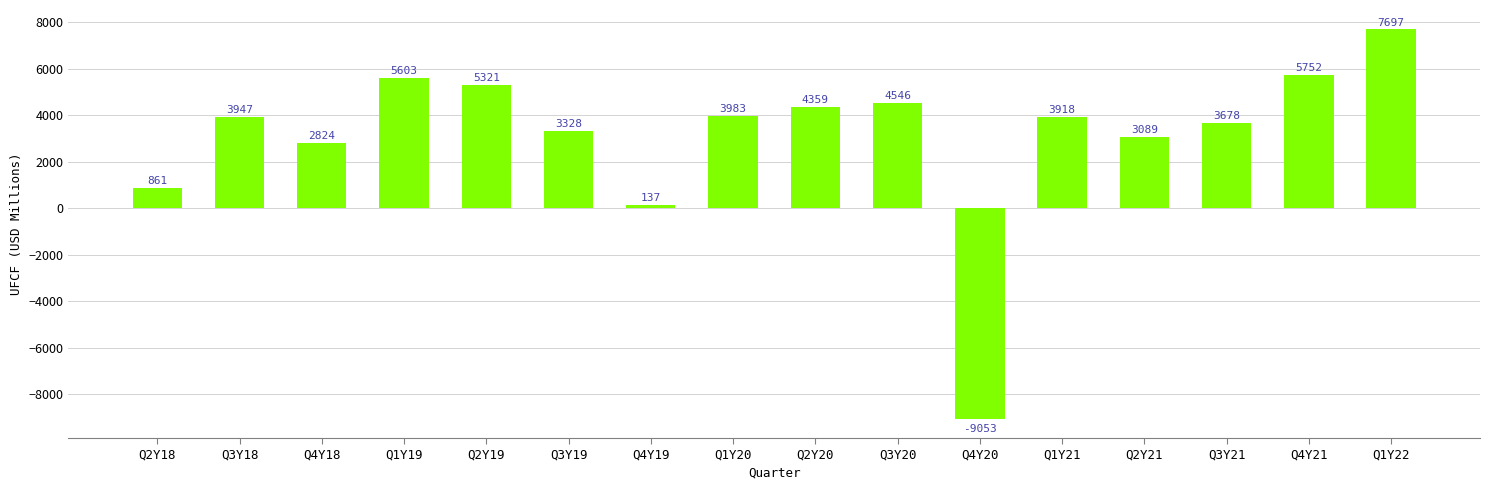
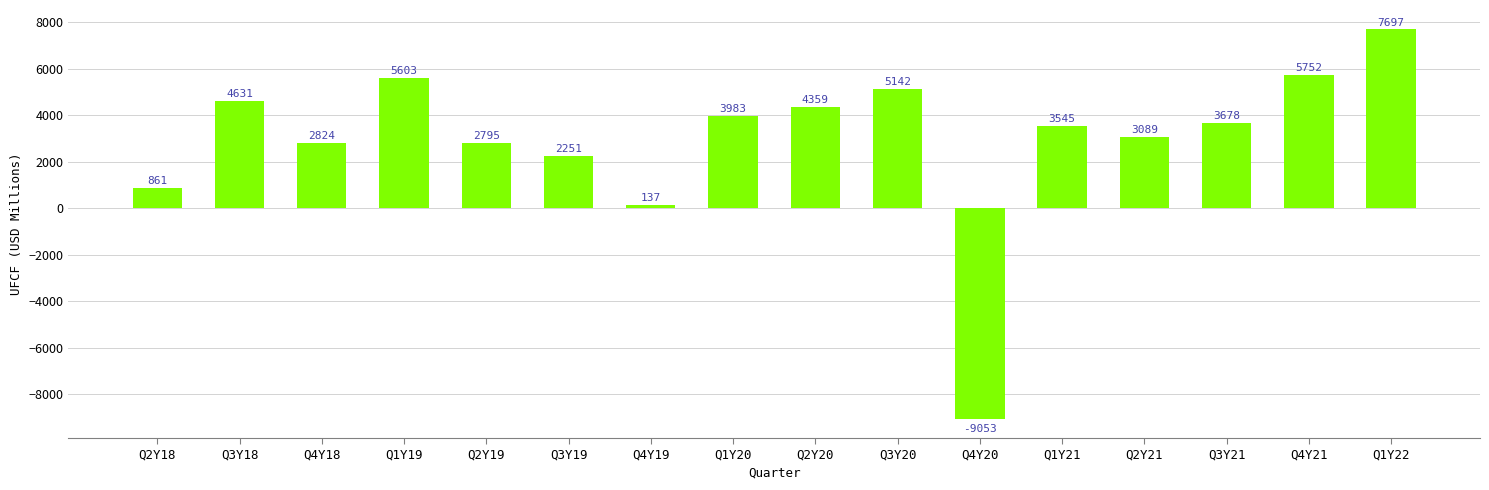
  {
    "Q2Y18": 861,
-   "Q3Y18": 3947,
+   "Q3Y18": 4631,
    "Q4Y18": 2824,
    "Q1Y19": 5603,
-   "Q2Y19": 5321,
-   "Q3Y19": 3328,
+   "Q2Y19": 2795,
+   "Q3Y19": 2251,
    "Q4Y19": 137,
    "Q1Y20": 3983,
    "Q2Y20": 4359,
-   "Q3Y20": 4546,
+   "Q3Y20": 5142,
    "Q4Y20": -9053,
-   "Q1Y21": 3918,
+   "Q1Y21": 3545,
    "Q2Y21": 3089,
    "Q3Y21": 3678,
    "Q4Y21": 5752,
    "Q1Y22": 7697
  }
